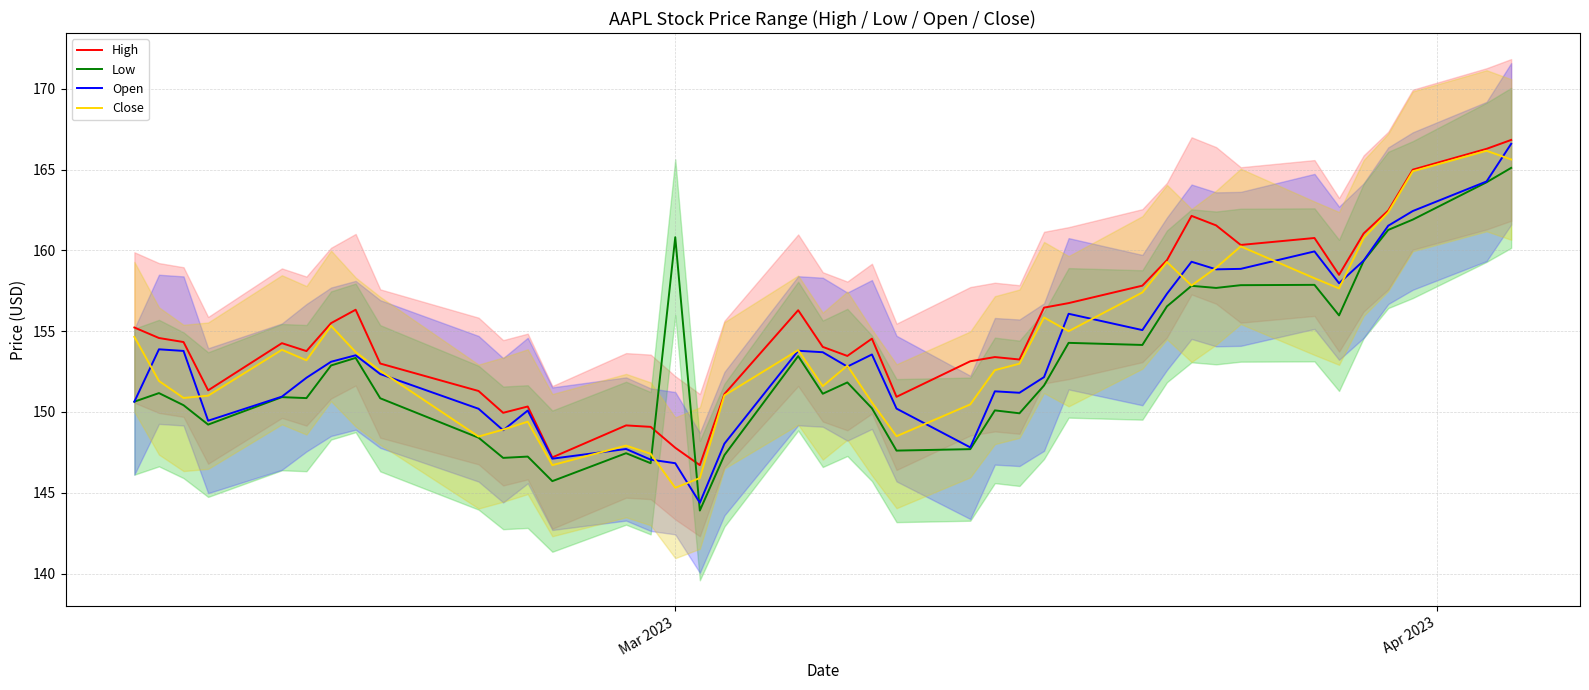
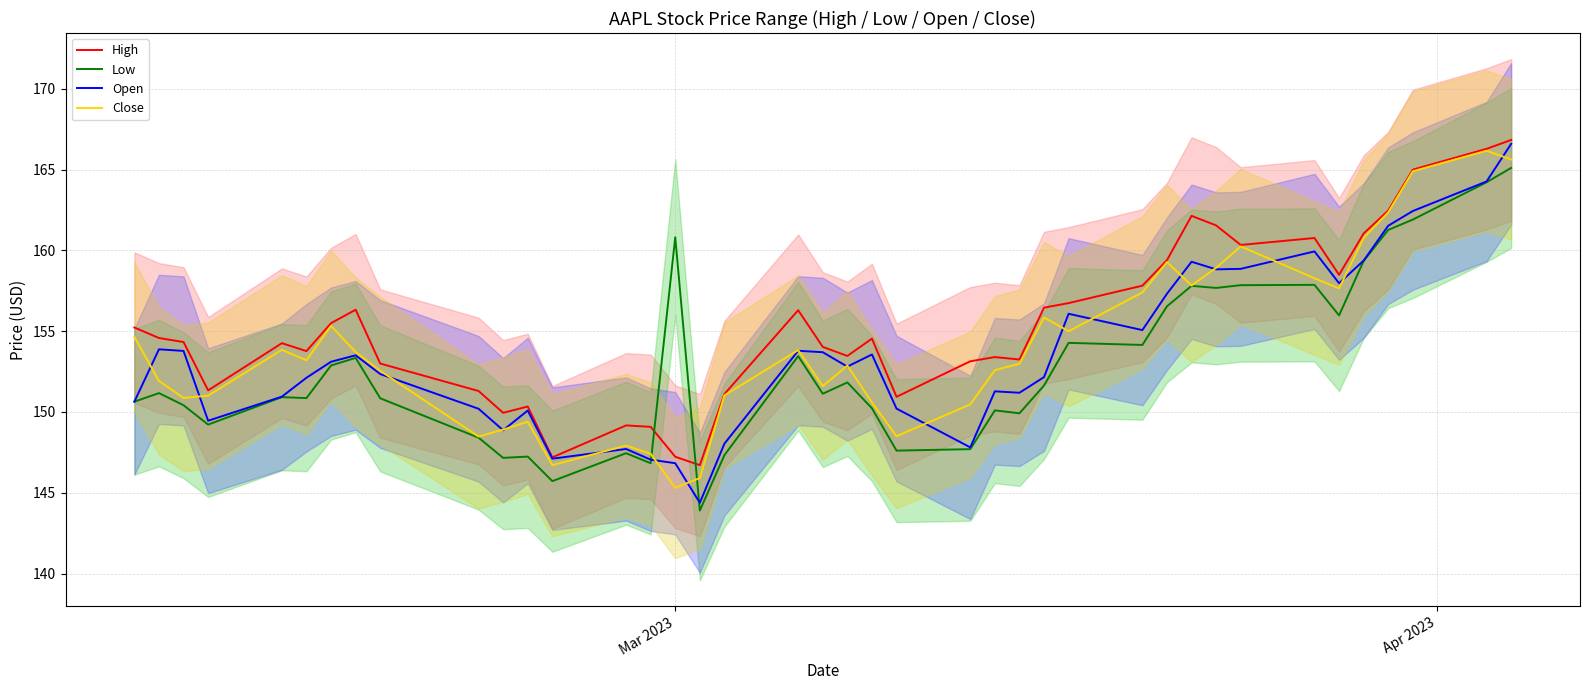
  {
    "High": {
-     "Mar 2023": 147.8
+     "Mar 2023": 147.2
    },
    "Low": {
      "Mar 2023": 160.8
    },
    "Open": {
      "Mar 2023": 146.8
    }
  }
